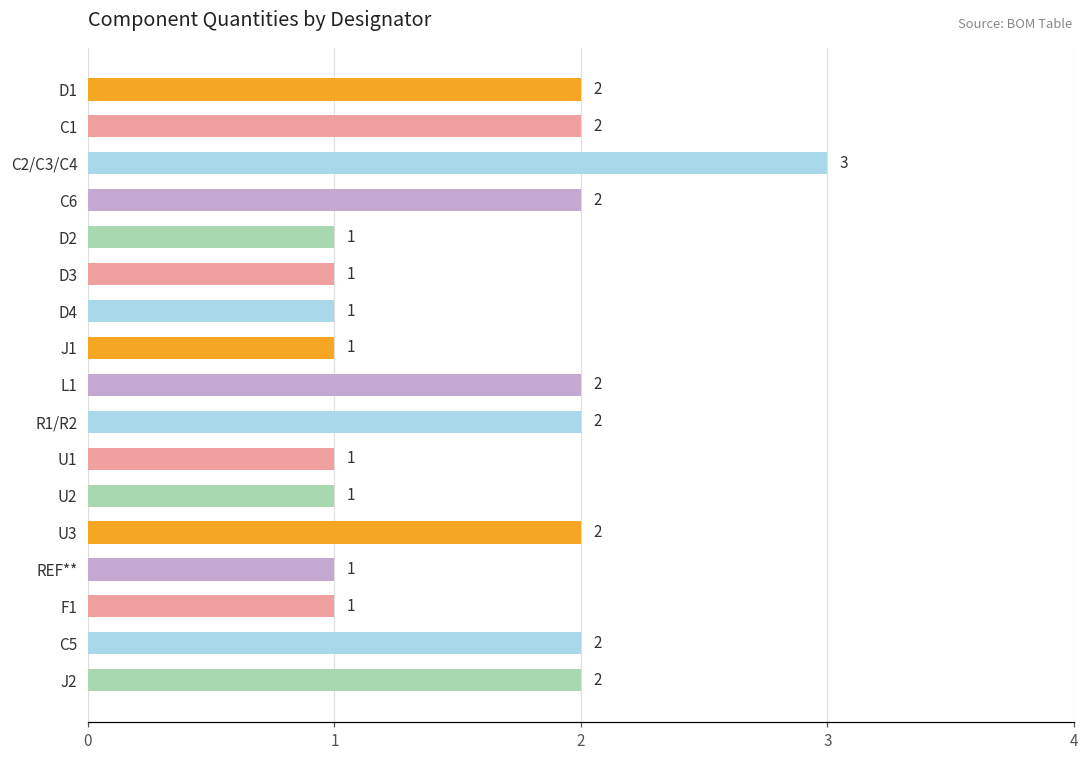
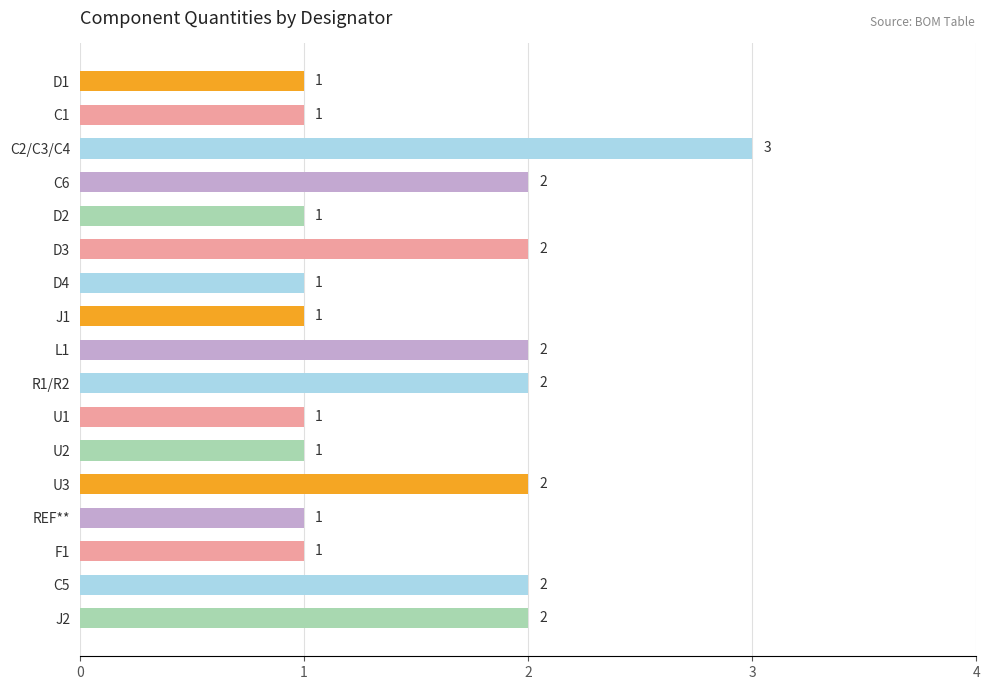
  {
-   "D1": 2,
-   "C1": 2,
+   "D1": 1,
+   "C1": 1,
    "C2/C3/C4": 3,
    "C6": 2,
    "D2": 1,
-   "D3": 1,
+   "D3": 2,
    "D4": 1,
    "J1": 1,
    "L1": 2,
    "R1/R2": 2,
    "U1": 1,
    "U2": 1,
    "U3": 2,
    "REF**": 1,
    "F1": 1,
    "C5": 2,
    "J2": 2
  }
